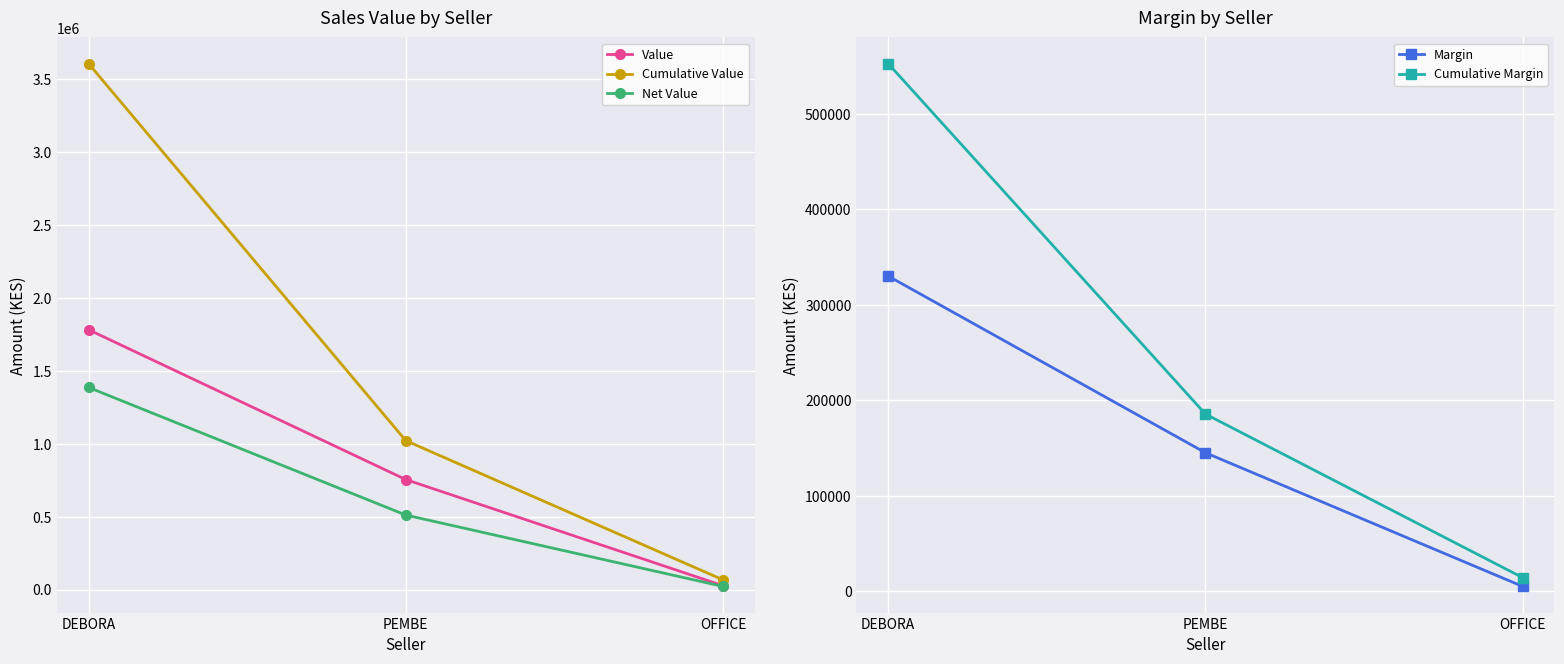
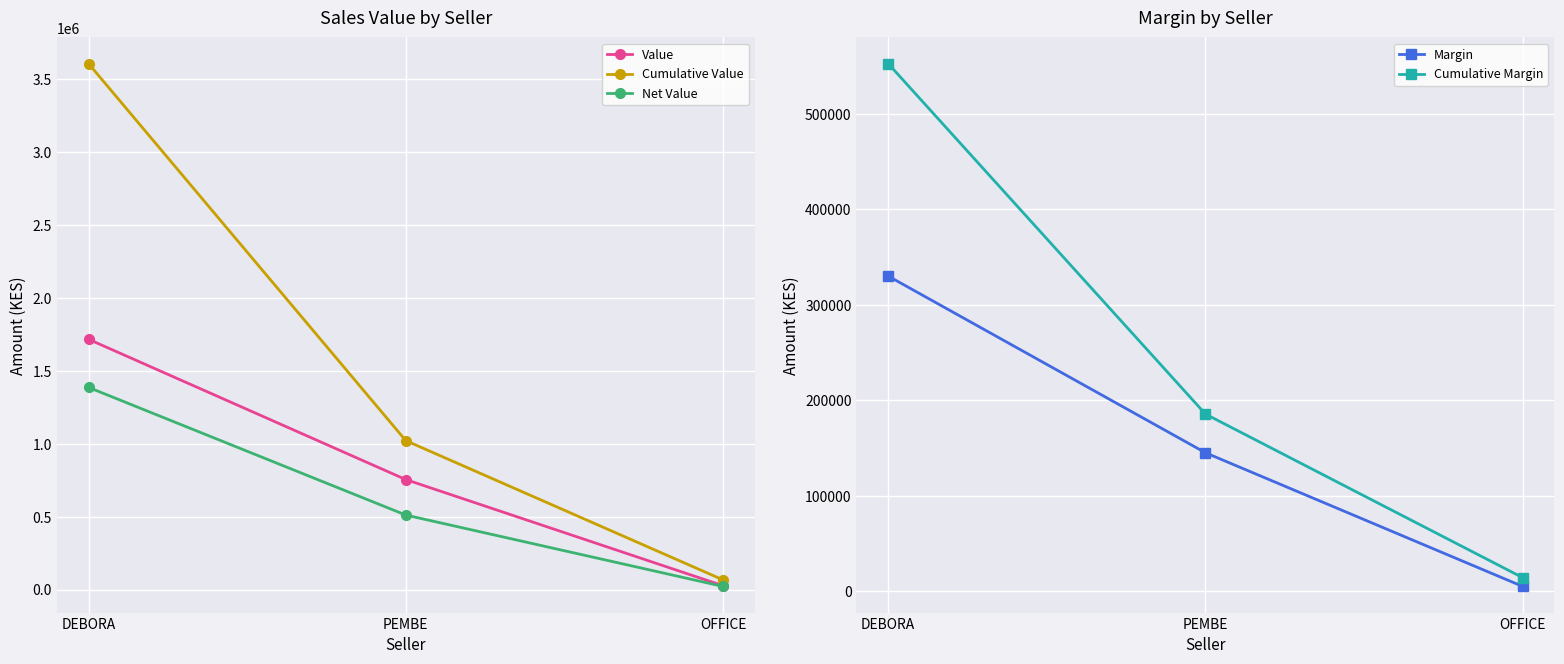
  {
    "Sales Value by Seller": {
      "Value": {
-       "DEBORA": 1780000,
+       "DEBORA": 1720000,
        "PEMBE": 750000
      },
      "Cumulative Value": {
        "DEBORA": 3610000,
        "PEMBE": 1020000,
        "OFFICE": 70000
      },
      "Net Value": {
        "DEBORA": 1390000,
        "PEMBE": 510000
      }
    },
    "Margin by Seller": {
      "Margin": {
        "DEBORA": 330000,
        "PEMBE": 150000,
        "OFFICE": 10000
      },
      "Cumulative Margin": {
        "DEBORA": 550000,
        "PEMBE": 190000,
        "OFFICE": 10000
      }
    }
  }
